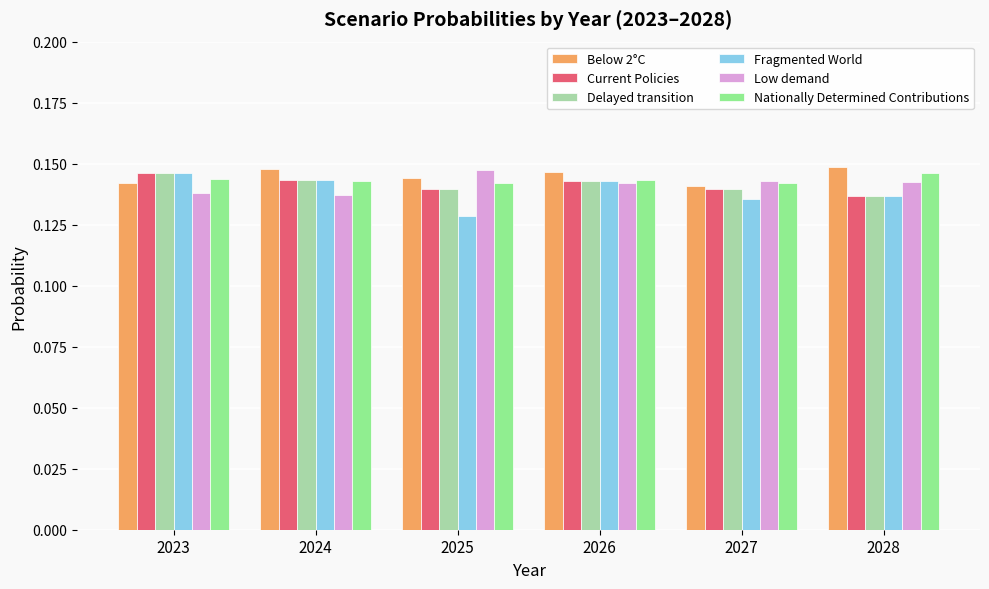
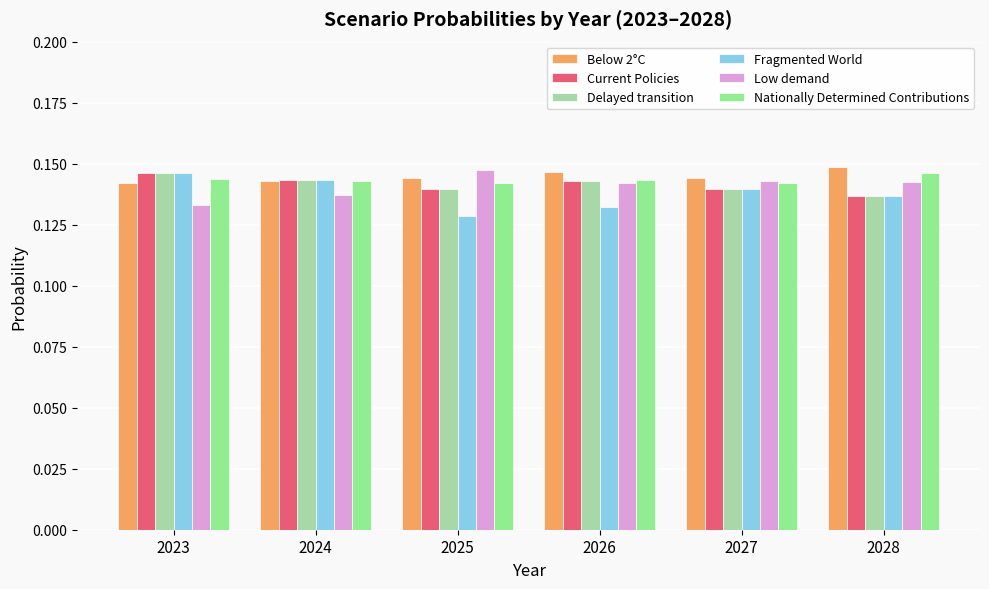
  {
    "Below 2°C": {
      "2023": 0.142,
-     "2024": 0.148,
+     "2024": 0.143,
      "2025": 0.144,
      "2026": 0.147,
-     "2027": 0.141,
+     "2027": 0.144,
      "2028": 0.149
    },
    "Current Policies": {
      "2023": 0.146,
      "2024": 0.143,
      "2025": 0.140,
      "2026": 0.143,
      "2027": 0.139,
      "2028": 0.137
    },
    "Fragmented World": {
      "2023": 0.146,
      "2024": 0.143,
      "2025": 0.128,
-     "2026": 0.143,
-     "2027": 0.136,
+     "2026": 0.132,
+     "2027": 0.139,
      "2028": 0.137
    },
    "Low demand": {
-     "2023": 0.138,
+     "2023": 0.133,
      "2024": 0.137,
      "2025": 0.147,
      "2026": 0.142,
      "2027": 0.143,
      "2028": 0.143
    }
  }
